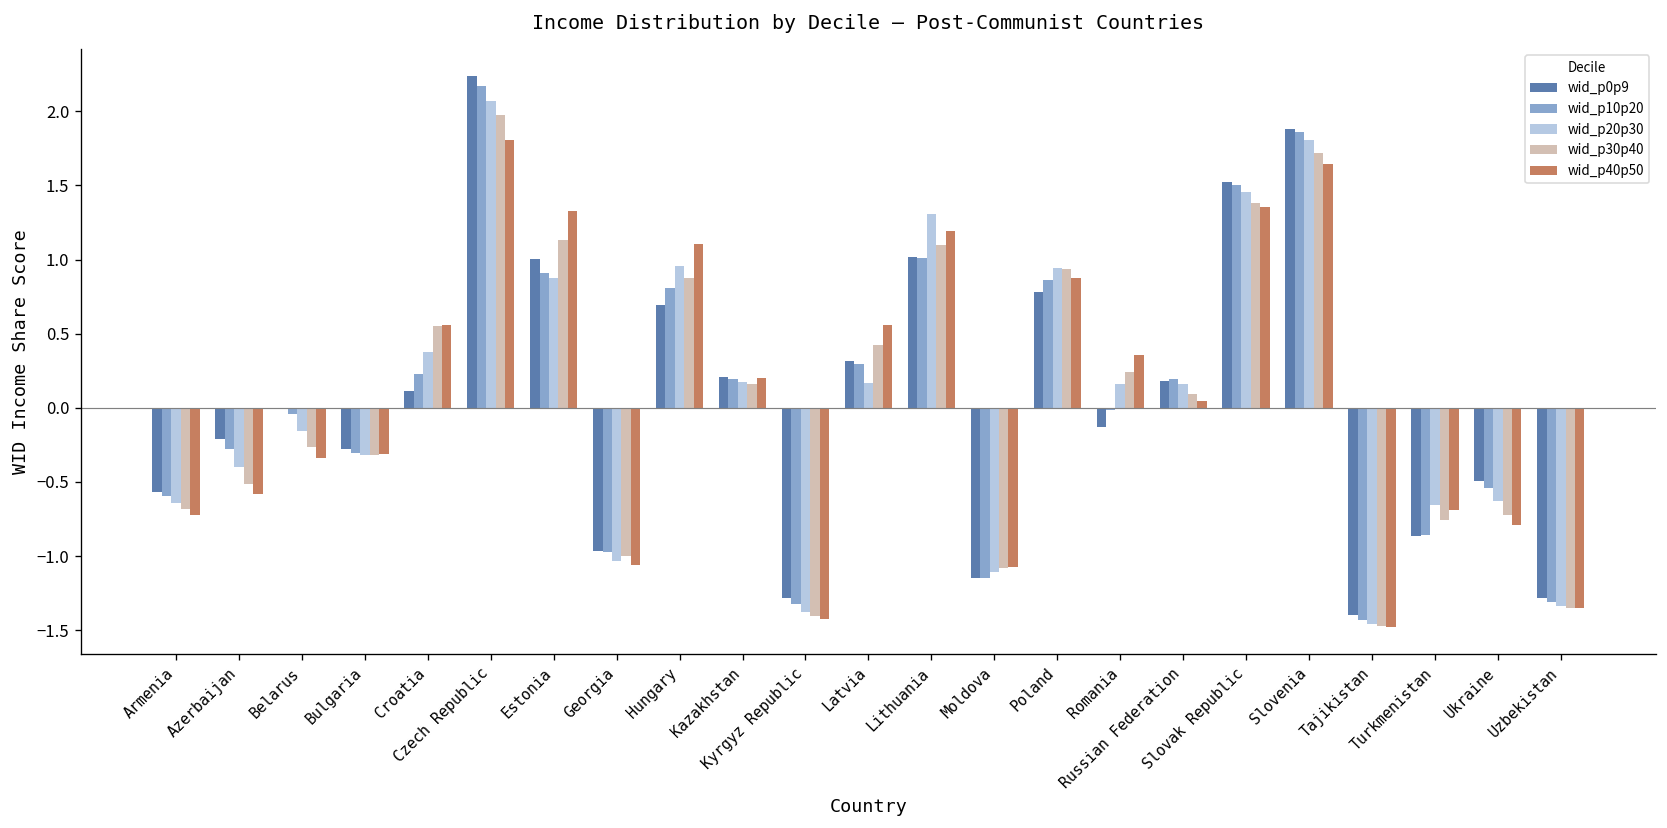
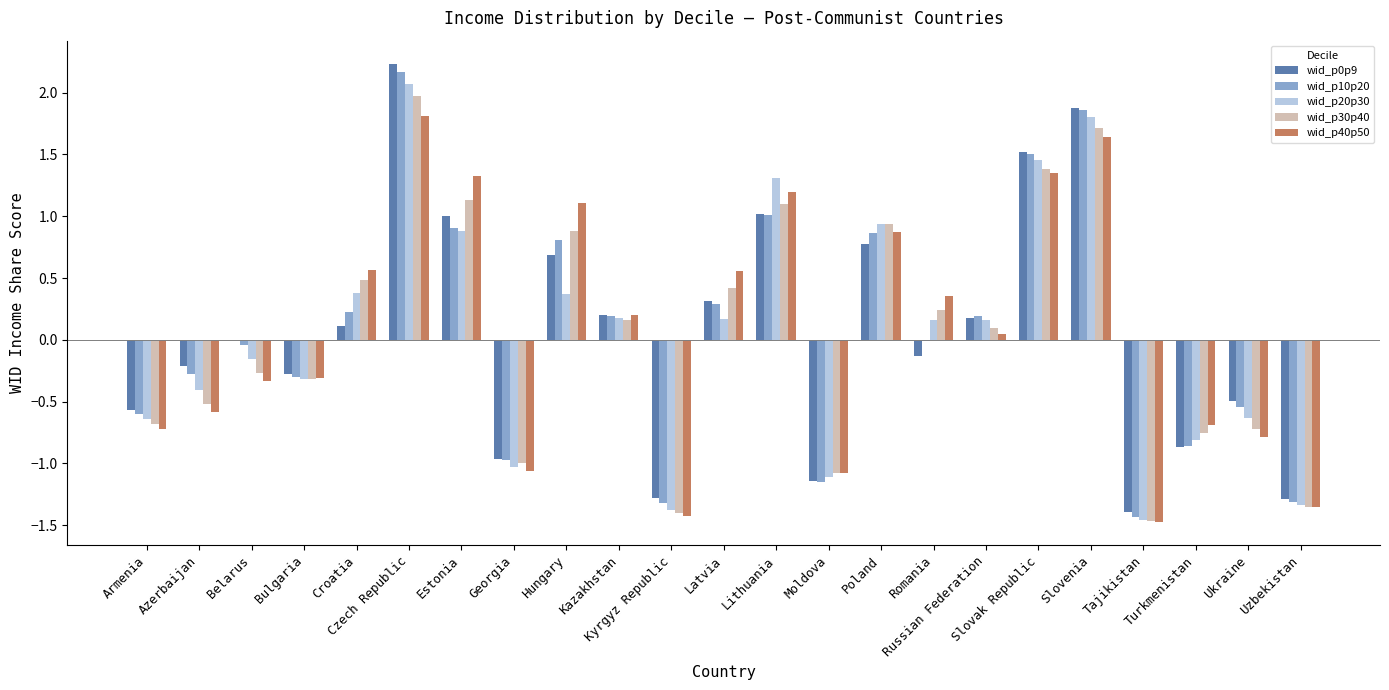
  {
    "wid_p0p9": {
      "Armenia": -0.57,
      "Azerbaijan": -0.21,
      "Bulgaria": -0.28,
      "Croatia": 0.11,
      "Czech Republic": 2.24,
      "Estonia": 1.00,
      "Georgia": -0.97,
      "Hungary": 0.69,
      "Kazakhstan": 0.20,
      "Kyrgyz Republic": -1.28,
      "Latvia": 0.31,
      "Lithuania": 1.02,
      "Moldova": -1.15,
      "Poland": 0.78,
      "Romania": -0.13,
      "Russian Federation": 0.18,
      "Slovak Republic": 1.52,
      "Slovenia": 1.88,
      "Tajikistan": -1.40,
      "Turkmenistan": -0.87,
      "Ukraine": -0.50,
      "Uzbekistan": -1.29
    },
    "wid_p10p20": {
      "Armenia": -0.60,
      "Azerbaijan": -0.28,
      "Belarus": -0.04,
      "Bulgaria": -0.30,
      "Croatia": 0.23,
      "Czech Republic": 2.17,
      "Estonia": 0.91,
      "Georgia": -0.97,
      "Hungary": 0.81,
      "Kazakhstan": 0.19,
      "Kyrgyz Republic": -1.32,
      "Latvia": 0.29,
      "Lithuania": 1.01,
      "Moldova": -1.15,
      "Poland": 0.86,
      "Russian Federation": 0.19,
      "Slovak Republic": 1.50,
      "Slovenia": 1.86,
      "Tajikistan": -1.43,
      "Turkmenistan": -0.86,
      "Ukraine": -0.54,
      "Uzbekistan": -1.31
    },
    "wid_p20p30": {
      "Armenia": -0.64,
      "Azerbaijan": -0.40,
      "Belarus": -0.15,
      "Bulgaria": -0.32,
      "Croatia": 0.38,
      "Czech Republic": 2.07,
      "Estonia": 0.88,
      "Georgia": -1.03,
-     "Hungary": 0.95,
+     "Hungary": 0.37,
      "Kazakhstan": 0.18,
      "Kyrgyz Republic": -1.38,
      "Latvia": 0.16,
      "Lithuania": 1.31,
      "Moldova": -1.11,
      "Poland": 0.94,
      "Romania": 0.16,
      "Russian Federation": 0.16,
      "Slovak Republic": 1.45,
      "Slovenia": 1.81,
      "Tajikistan": -1.46,
-     "Turkmenistan": -0.66,
+     "Turkmenistan": -0.81,
      "Ukraine": -0.63,
      "Uzbekistan": -1.34
    },
    "wid_p30p40": {
      "Armenia": -0.68,
      "Azerbaijan": -0.52,
      "Belarus": -0.27,
      "Bulgaria": -0.32,
-     "Croatia": 0.55,
+     "Croatia": 0.48,
      "Czech Republic": 1.98,
      "Estonia": 1.13,
      "Georgia": -1.00,
      "Hungary": 0.88,
      "Kazakhstan": 0.16,
      "Kyrgyz Republic": -1.41,
      "Latvia": 0.42,
      "Lithuania": 1.10,
      "Moldova": -1.08,
      "Poland": 0.94,
      "Romania": 0.24,
      "Russian Federation": 0.09,
      "Slovak Republic": 1.38,
      "Slovenia": 1.72,
      "Tajikistan": -1.47,
      "Turkmenistan": -0.76,
      "Ukraine": -0.72,
      "Uzbekistan": -1.35
    },
    "wid_p40p50": {
      "Armenia": -0.72,
      "Azerbaijan": -0.58,
      "Belarus": -0.34,
      "Bulgaria": -0.31,
      "Croatia": 0.56,
      "Czech Republic": 1.81,
      "Estonia": 1.32,
      "Georgia": -1.06,
      "Hungary": 1.11,
      "Kazakhstan": 0.20,
      "Kyrgyz Republic": -1.43,
      "Latvia": 0.56,
      "Lithuania": 1.19,
      "Moldova": -1.07,
      "Poland": 0.87,
      "Romania": 0.35,
      "Russian Federation": 0.04,
      "Slovak Republic": 1.35,
      "Slovenia": 1.64,
      "Tajikistan": -1.48,
      "Turkmenistan": -0.69,
      "Ukraine": -0.79,
      "Uzbekistan": -1.35
    }
  }
